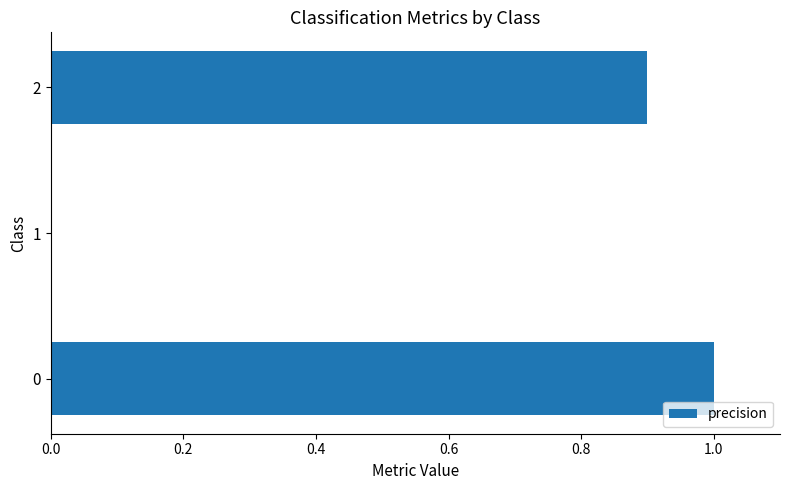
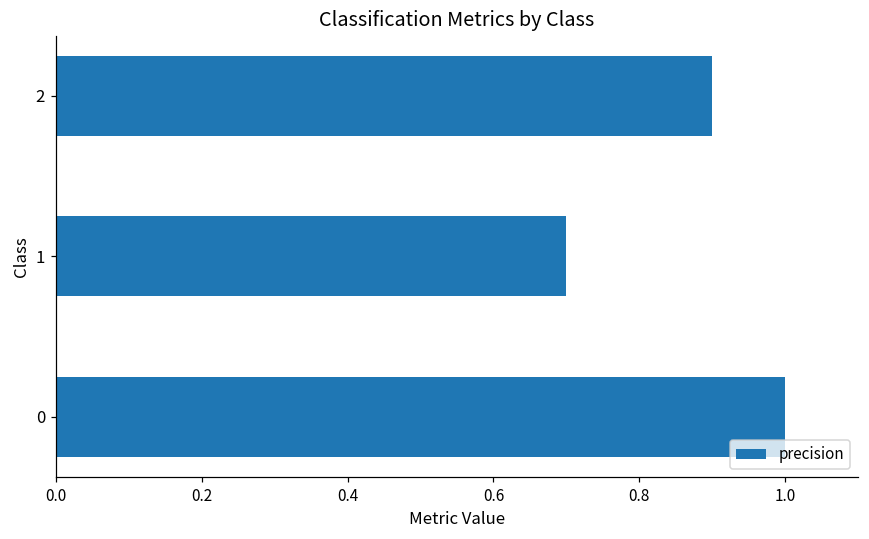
  {
    "2": 0.9,
-   "1": 0.0,
+   "1": 0.7,
    "0": 1.0
  }
